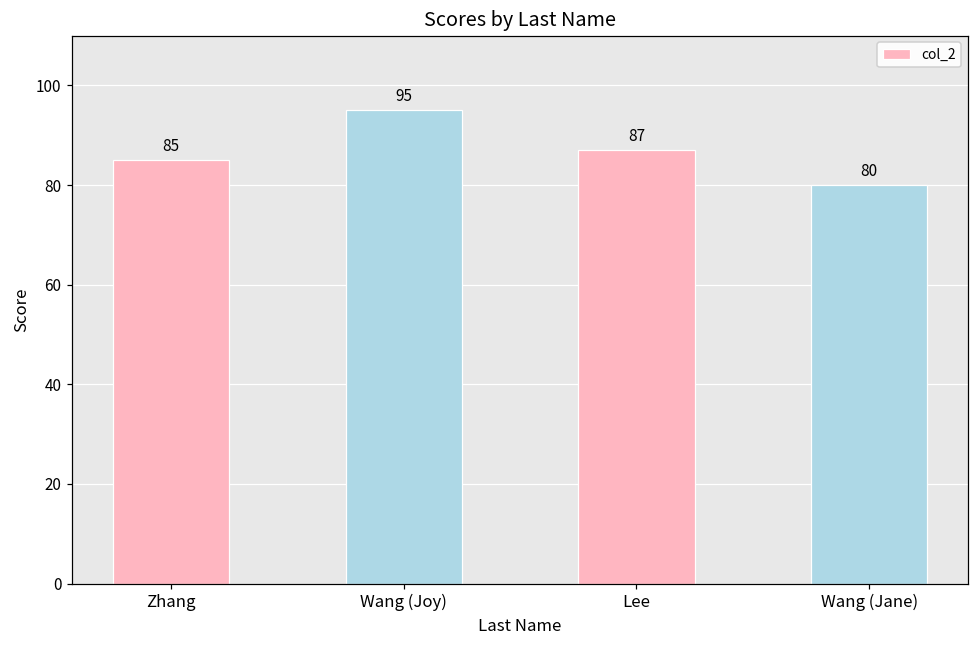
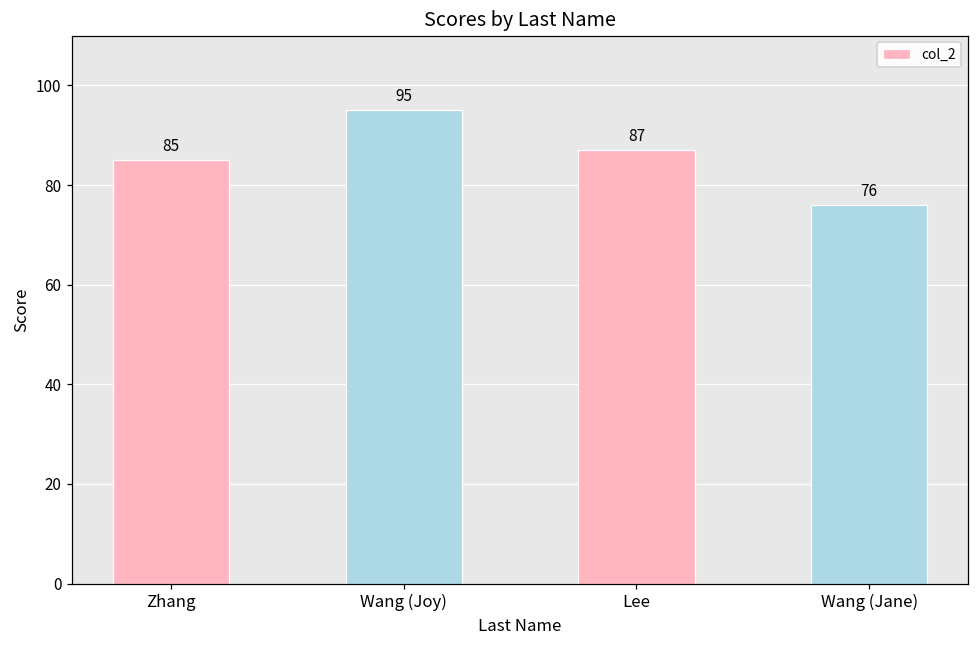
  {
    "Zhang": 85,
    "Wang (Joy)": 95,
    "Lee": 87,
-   "Wang (Jane)": 80
+   "Wang (Jane)": 76
  }
